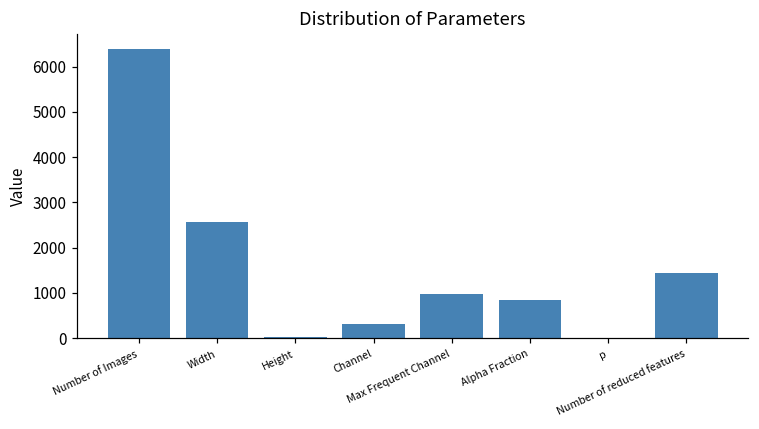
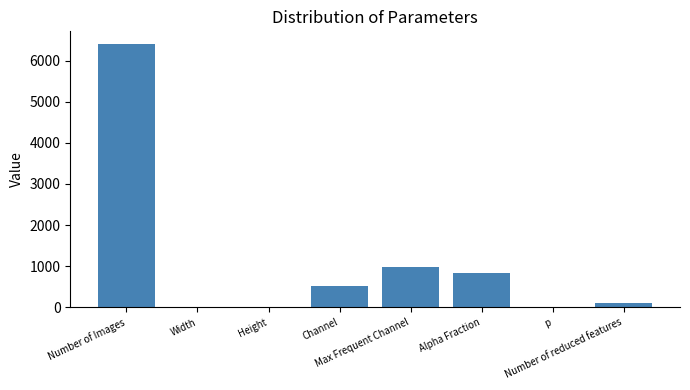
  {
    "Number of Images": 6400,
-   "Width": 2600,
-   "Channel": 300,
+   "Width": 0,
+   "Channel": 500,
    "Max Frequent Channel": 1000,
    "Alpha Fraction": 800,
-   "Number of reduced features": 1400
+   "Number of reduced features": 100
  }
